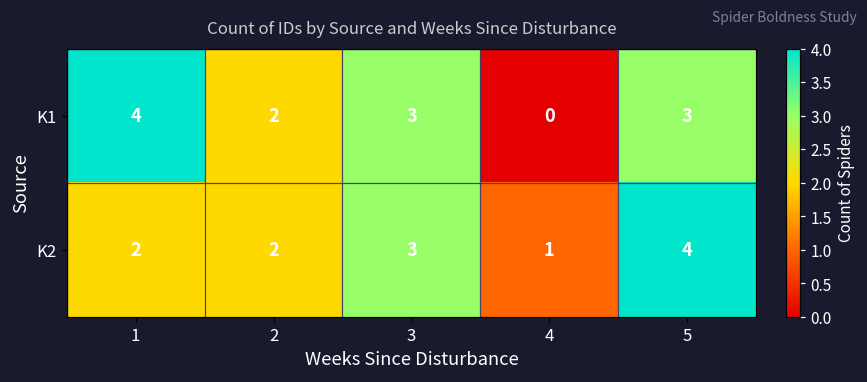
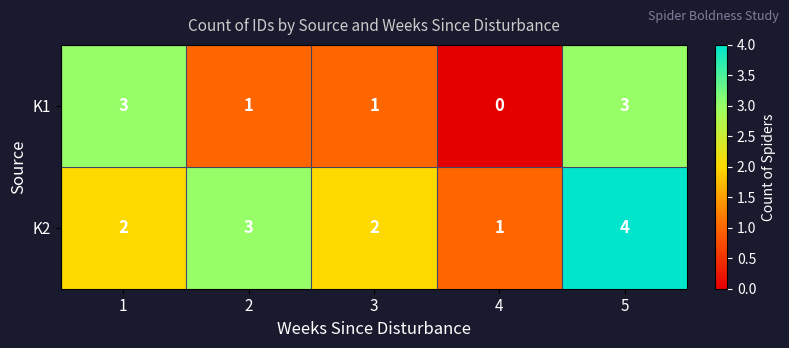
  {
    "K1": {
-     "1": 4,
-     "2": 2,
-     "3": 3,
+     "1": 3,
+     "2": 1,
+     "3": 1,
      "4": 0,
      "5": 3
    },
    "K2": {
      "1": 2,
-     "2": 2,
-     "3": 3,
+     "2": 3,
+     "3": 2,
      "4": 1,
      "5": 4
    }
  }
